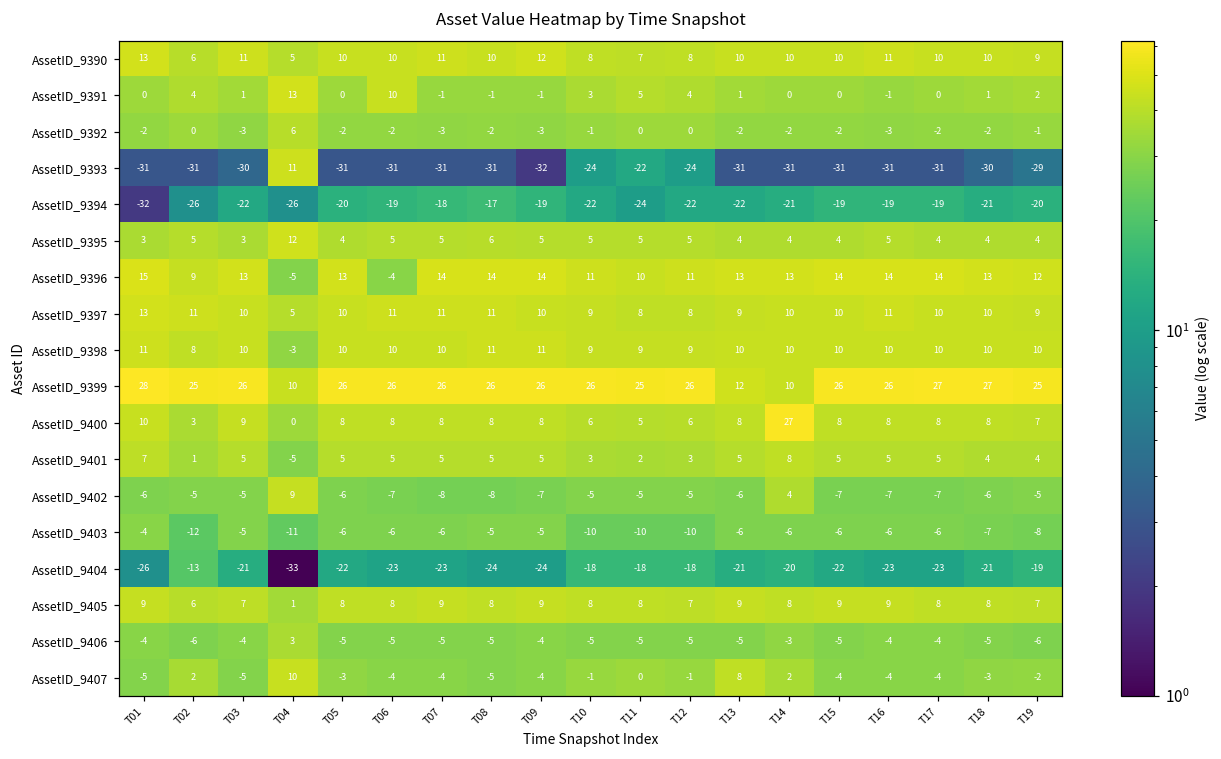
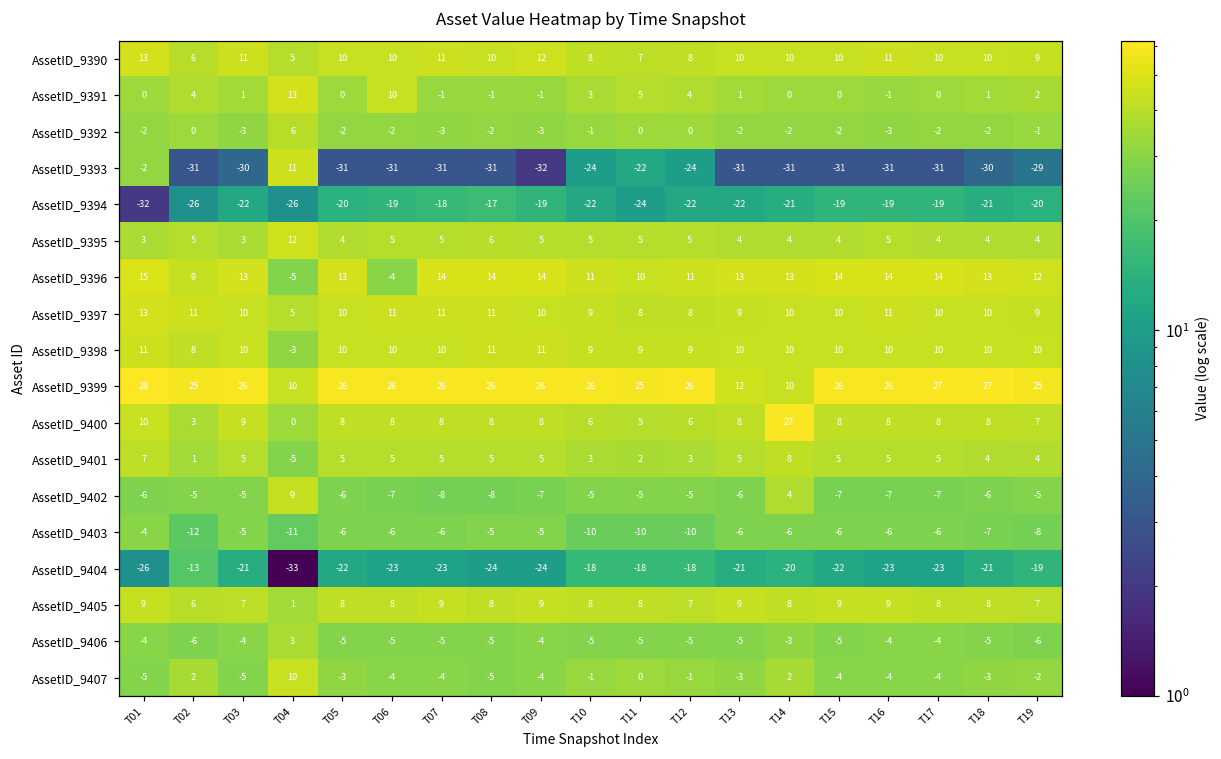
  {
    "AssetID_9393": {
-     "T01": -31,
+     "T01": -2,
      "T02": -31,
      "T03": -30,
      "T04": 11,
      "T05": -31,
      "T06": -31,
      "T07": -31,
      "T08": -31,
      "T09": -32,
      "T10": -24,
      "T11": -22,
      "T12": -24,
      "T13": -31,
      "T14": -31,
      "T15": -31,
      "T16": -31,
      "T17": -31,
      "T18": -30,
      "T19": -29
    },
    "AssetID_9407": {
      "T01": -5,
      "T02": 2,
      "T03": -5,
      "T04": 10,
      "T05": -3,
      "T06": -4,
      "T07": -4,
      "T08": -5,
      "T09": -4,
      "T10": -1,
      "T11": 0,
      "T12": -1,
-     "T13": 8,
+     "T13": -3,
      "T14": 2,
      "T15": -4,
      "T16": -4,
      "T17": -4,
      "T18": -3,
      "T19": -2
    }
  }
